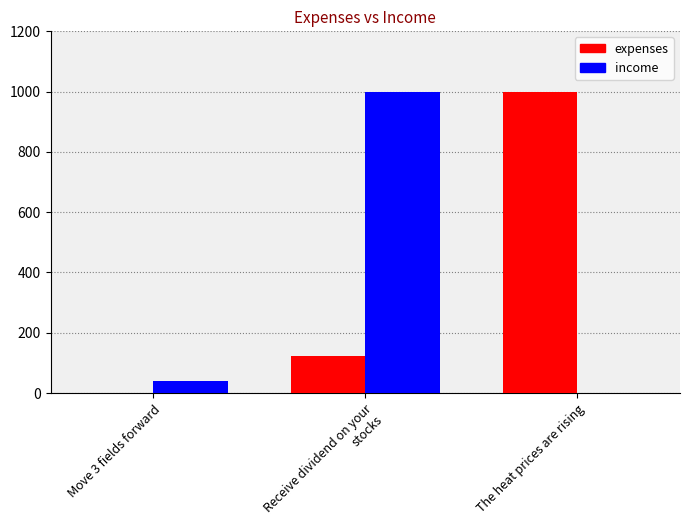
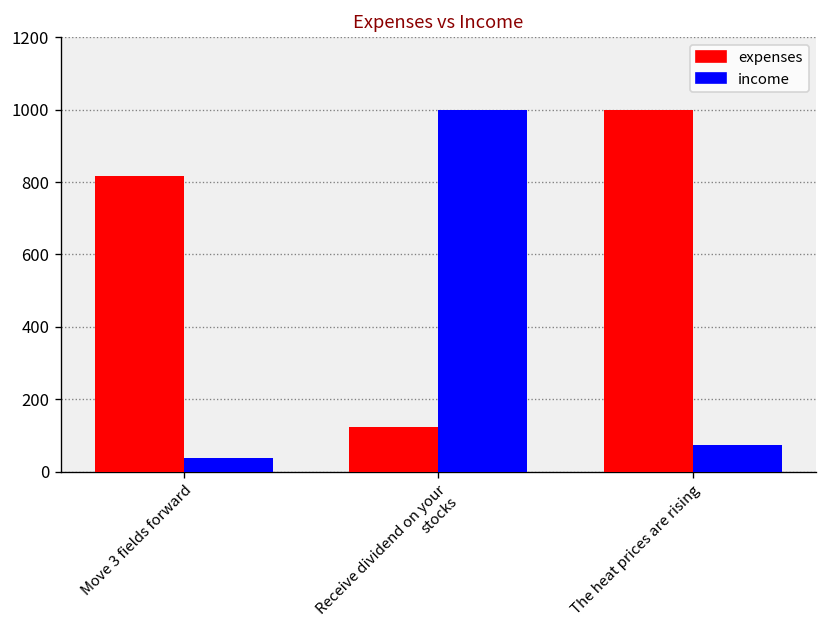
  {
    "expenses": {
-     "Move 3 fields forward": 0,
+     "Move 3 fields forward": 820,
      "Receive dividend on your stocks": 120,
      "The heat prices are rising": 1000
    },
    "income": {
      "Move 3 fields forward": 40,
      "Receive dividend on your stocks": 1000,
-     "The heat prices are rising": 0
+     "The heat prices are rising": 70
    }
  }
